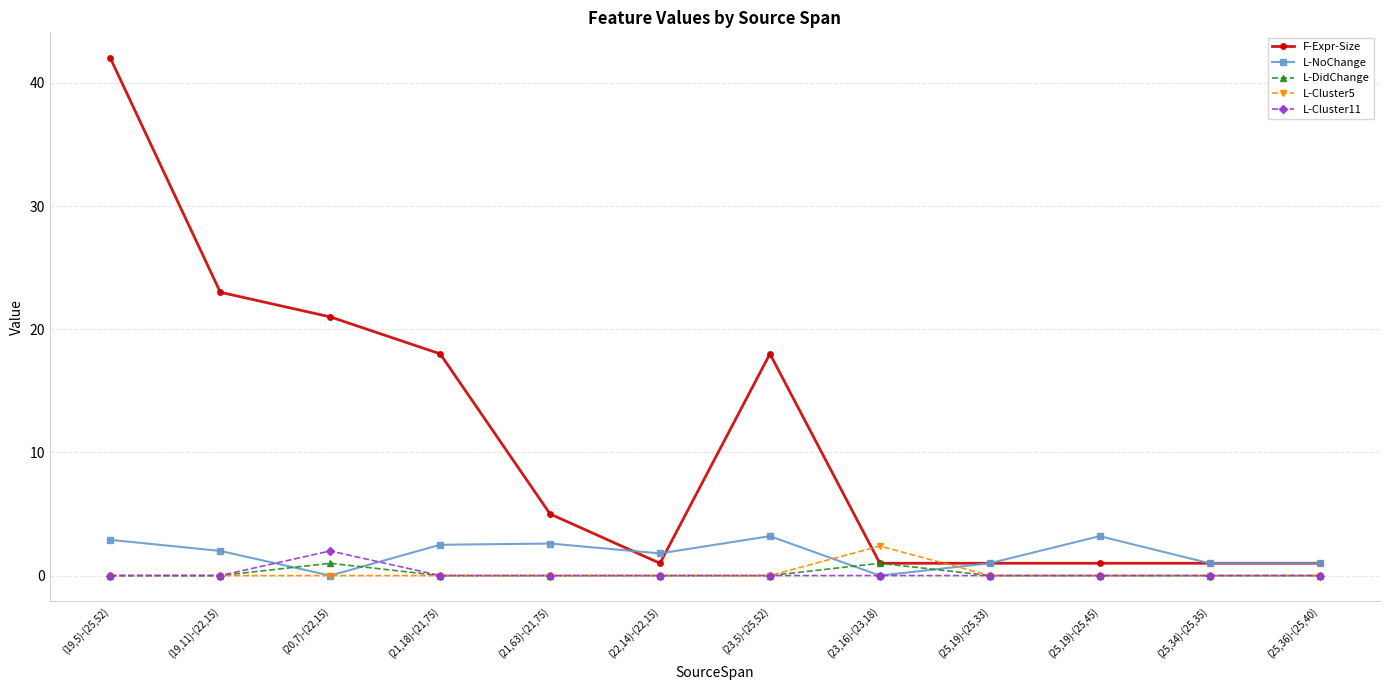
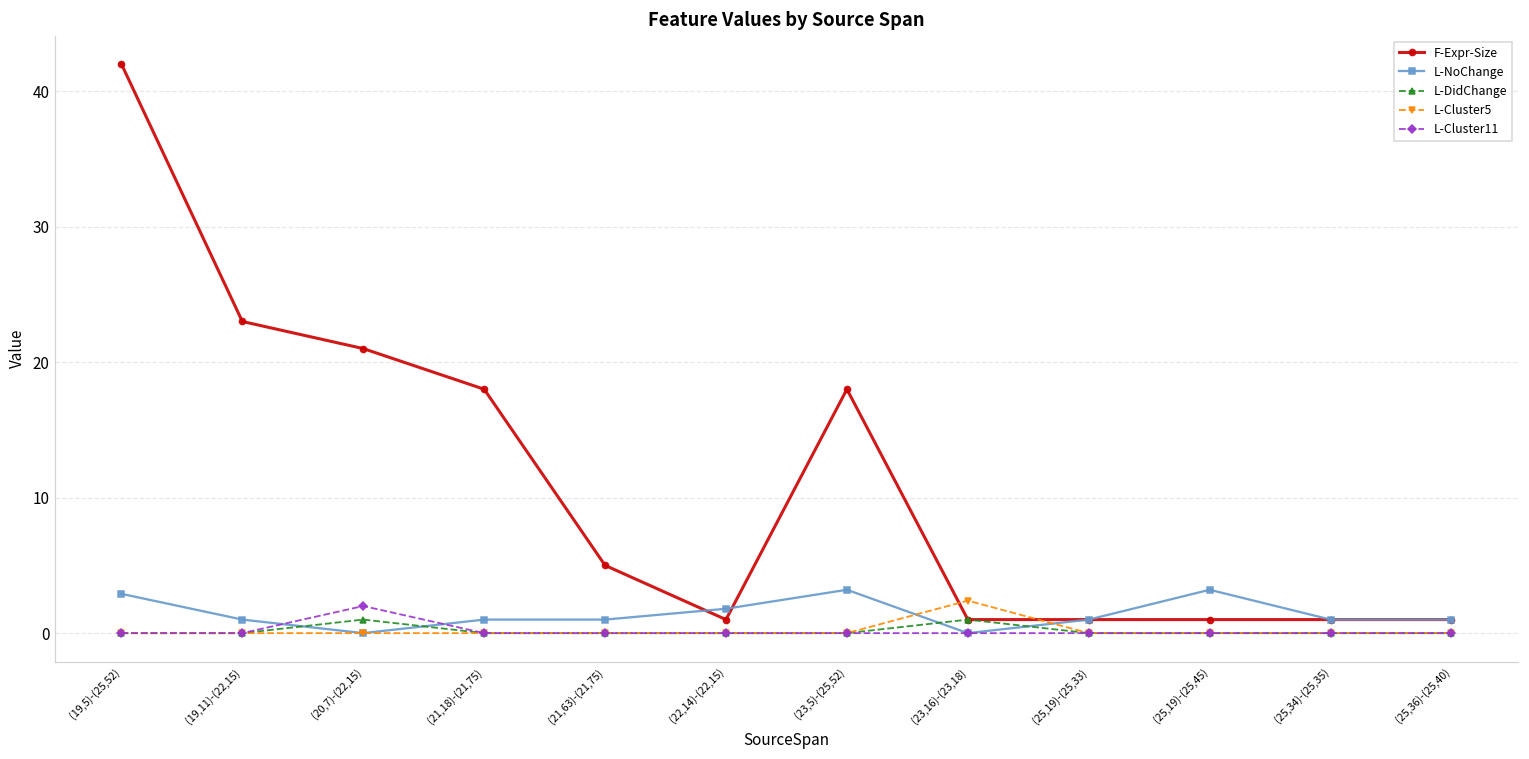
  {
    "F-Expr-Size": {
      "(19,5)-(25,52)": 42.0,
      "(19,11)-(22,15)": 23.0,
      "(20,7)-(22,15)": 21.0,
      "(21,18)-(21,75)": 18.0,
      "(21,63)-(21,75)": 5.0,
      "(22,14)-(22,15)": 1.0,
      "(23,5)-(25,52)": 18.0,
      "(25,19)-(25,45)": 1.0
    },
    "L-NoChange": {
      "(19,5)-(25,52)": 2.9,
-     "(19,11)-(22,15)": 2,
-     "(21,18)-(21,75)": 2.5,
-     "(21,63)-(21,75)": 2.6,
+     "(19,11)-(22,15)": 1,
+     "(21,18)-(21,75)": 1.0,
+     "(21,63)-(21,75)": 1.0,
      "(22,14)-(22,15)": 1.8,
      "(23,5)-(25,52)": 3.2,
      "(25,19)-(25,45)": 3.2
    },
    "L-DidChange": {
      "(20,7)-(22,15)": 1.0
    },
    "L-Cluster5": {
      "(23,16)-(23,18)": 2.4
    },
    "L-Cluster11": {
      "(20,7)-(22,15)": 2.0
    }
  }
